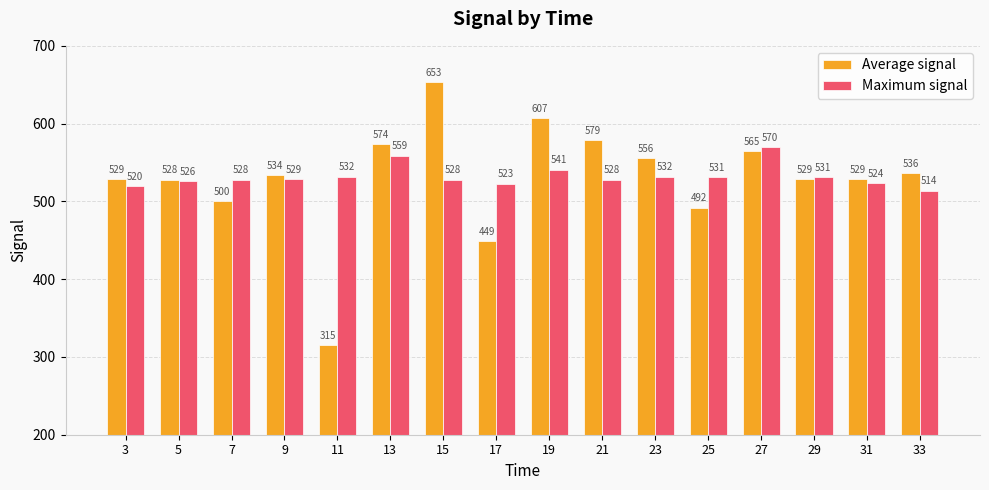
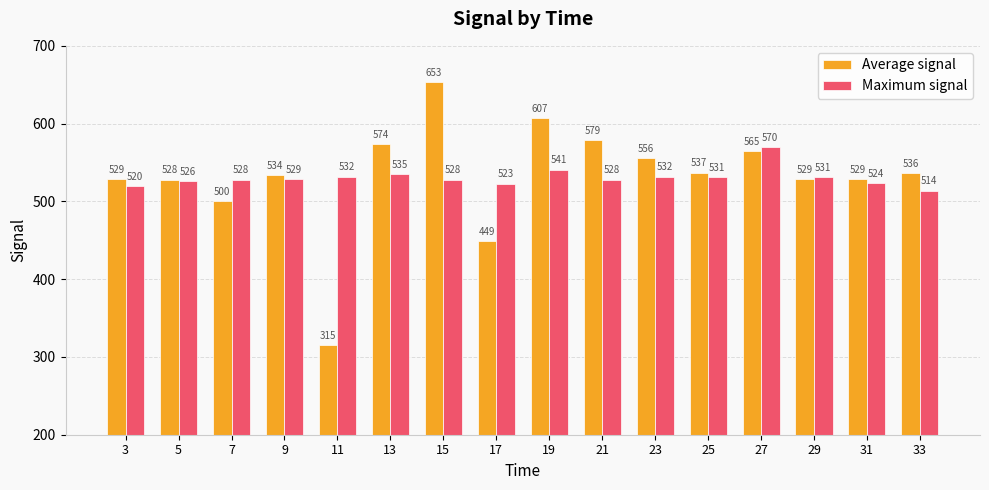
  {
    "Average signal": {
      "3": 529,
      "5": 528,
      "7": 500,
      "9": 534,
      "11": 315,
      "13": 574,
      "15": 653,
      "17": 449,
      "19": 607,
      "21": 579,
      "23": 556,
-     "25": 492,
+     "25": 537,
      "27": 565,
      "29": 529,
      "31": 529,
      "33": 536
    },
    "Maximum signal": {
      "3": 520,
      "5": 526,
      "7": 528,
      "9": 529,
      "11": 532,
-     "13": 559,
+     "13": 535,
      "15": 528,
      "17": 523,
      "19": 541,
      "21": 528,
      "23": 532,
      "25": 531,
      "27": 570,
      "29": 531,
      "31": 524,
      "33": 514
    }
  }
